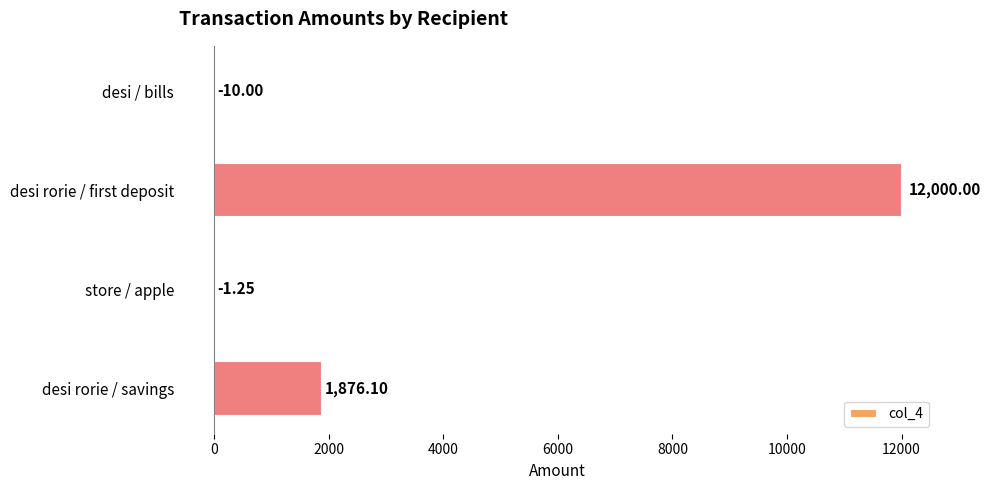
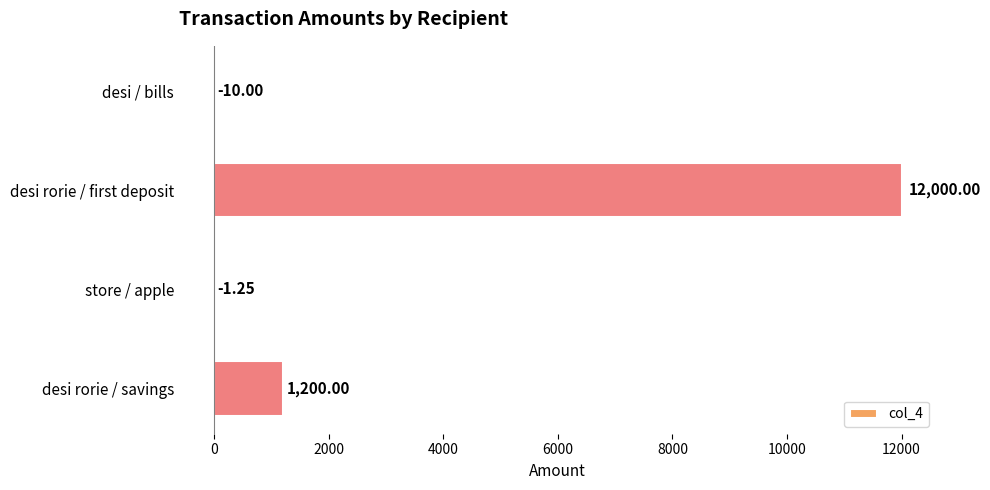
  {
    "desi / bills": "-10.00",
    "desi rorie / first deposit": "12,000.00",
    "store / apple": "-1.25",
-   "desi rorie / savings": "1,876.10"
+   "desi rorie / savings": "1,200.00"
  }
